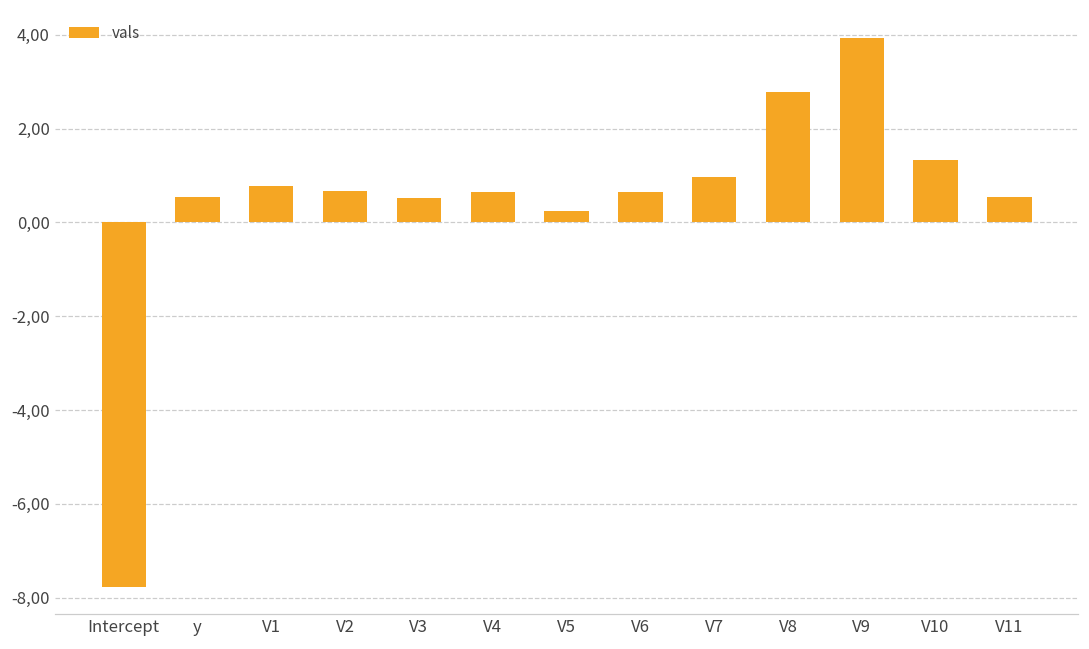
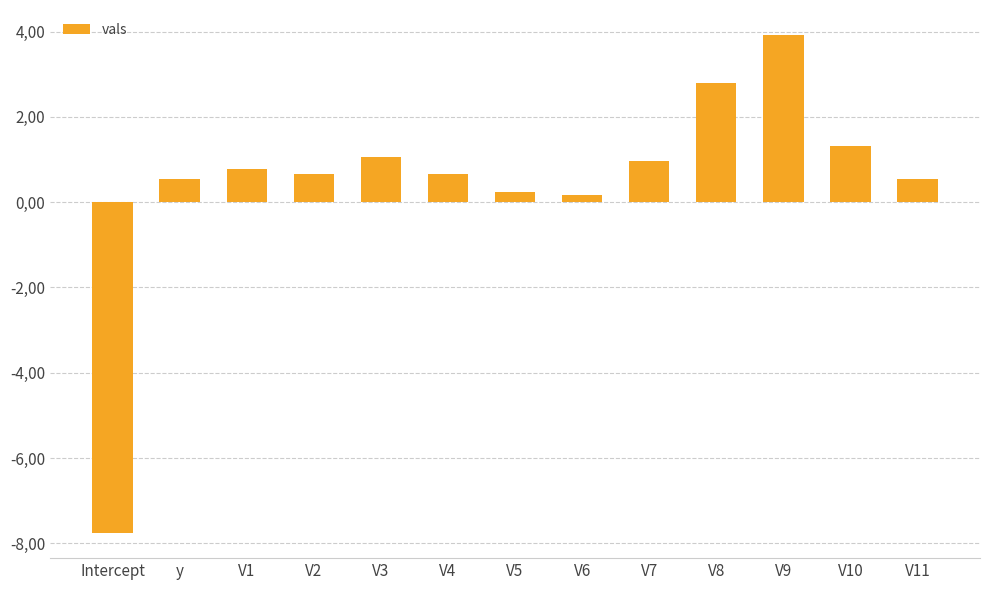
  {
    "Intercept": -780,
    "y": 50,
    "V1": 80,
    "V2": 70,
-   "V3": 50,
+   "V3": 100,
    "V4": 70,
    "V5": 20,
-   "V6": 60,
+   "V6": 20,
    "V7": 100,
    "V8": 280,
    "V9": 390,
    "V10": 130,
    "V11": 50
  }
